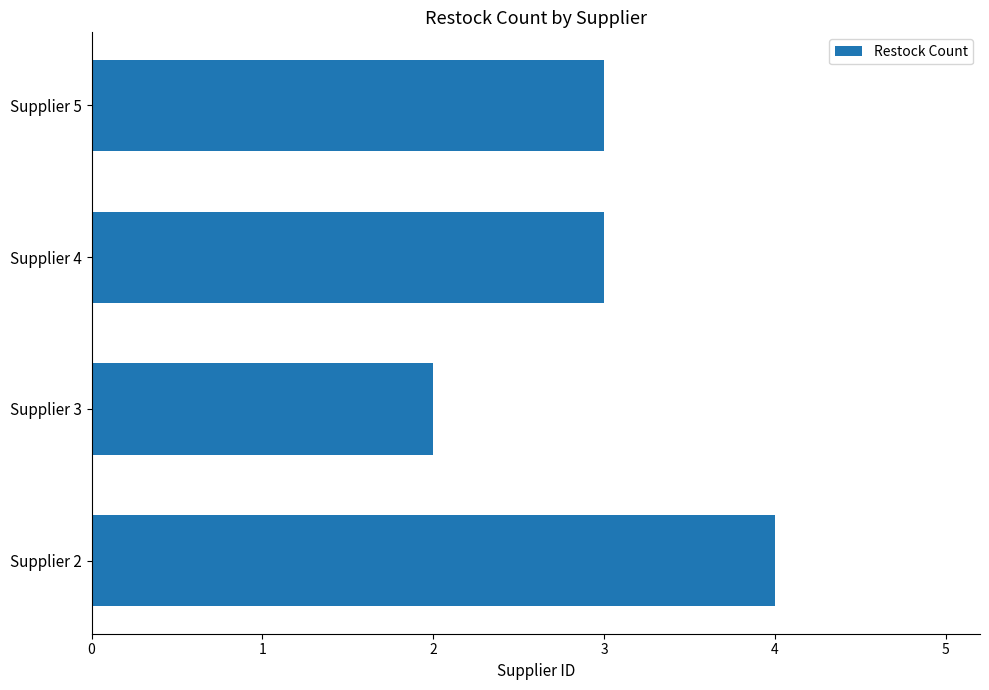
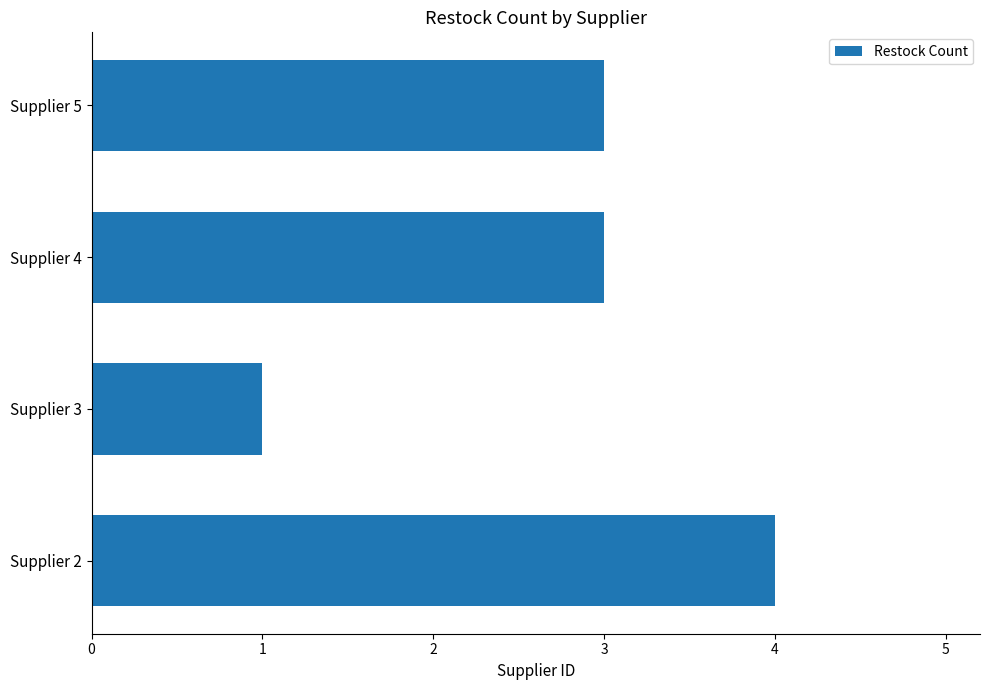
  {
    "Supplier 5": 3,
    "Supplier 4": 3,
-   "Supplier 3": 2,
+   "Supplier 3": 1,
    "Supplier 2": 4
  }
